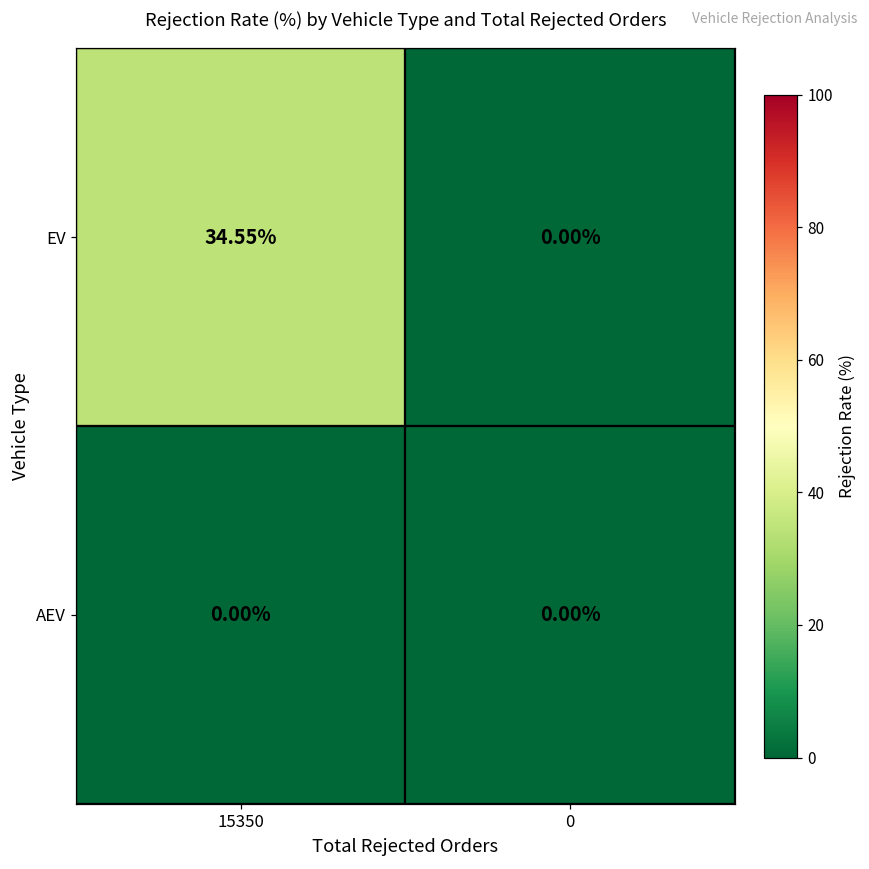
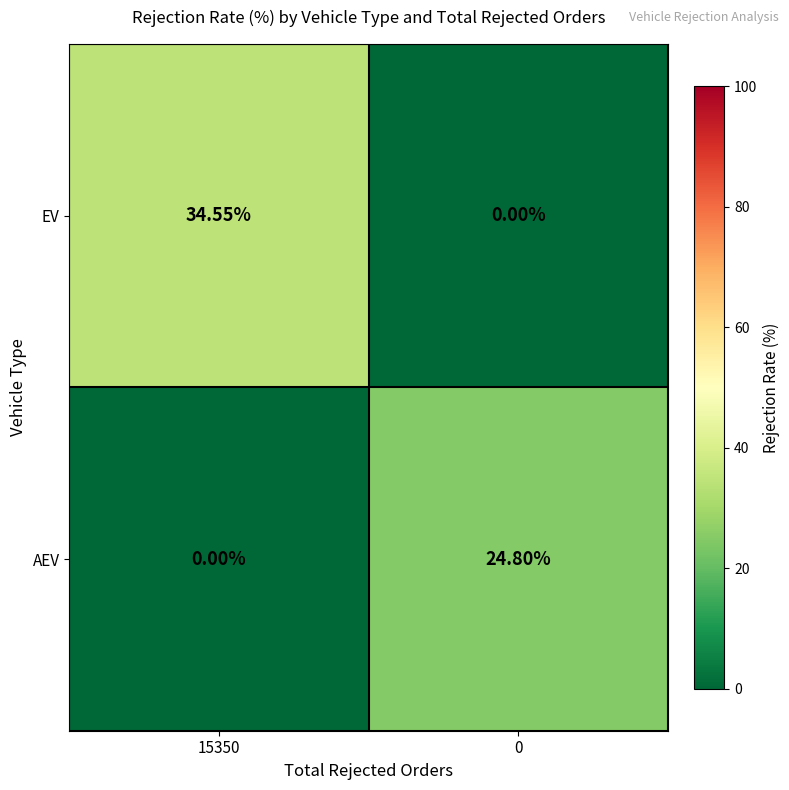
  {
    "EV": {
      "15350": "34.55%",
      "0": "0.00%"
    },
    "AEV": {
      "15350": "0.00%",
-     "0": "0.00%"
+     "0": "24.80%"
    }
  }
